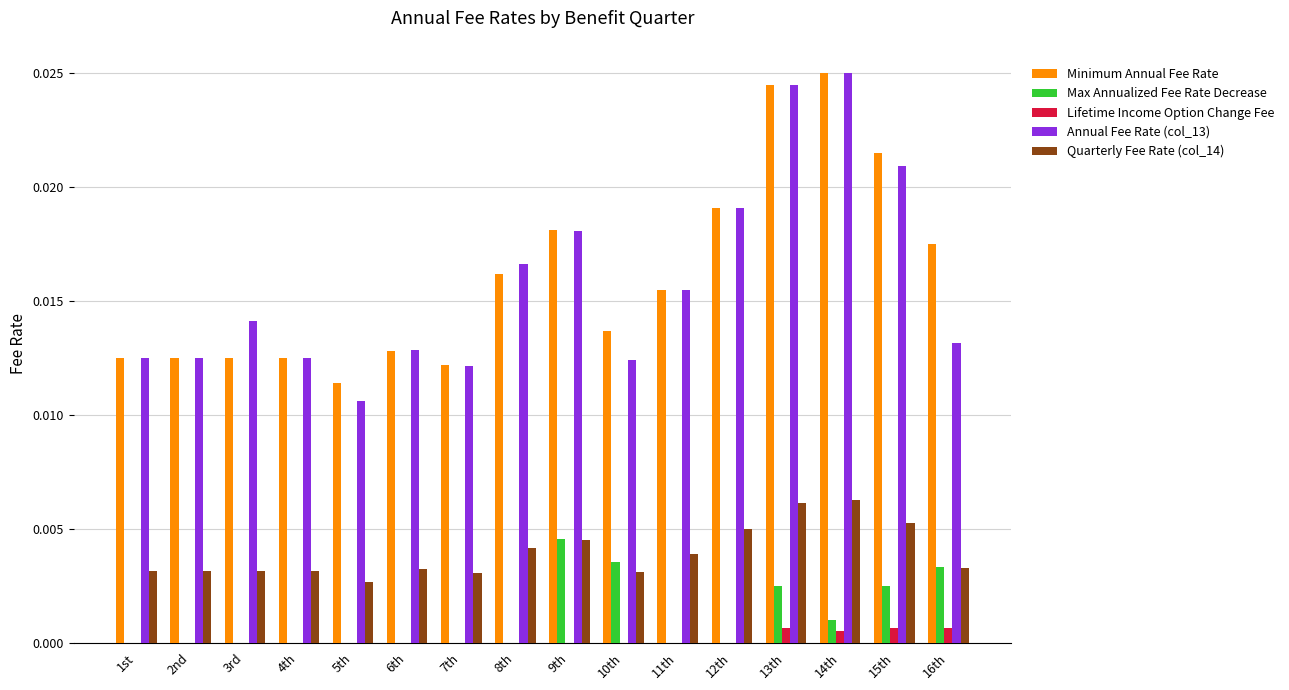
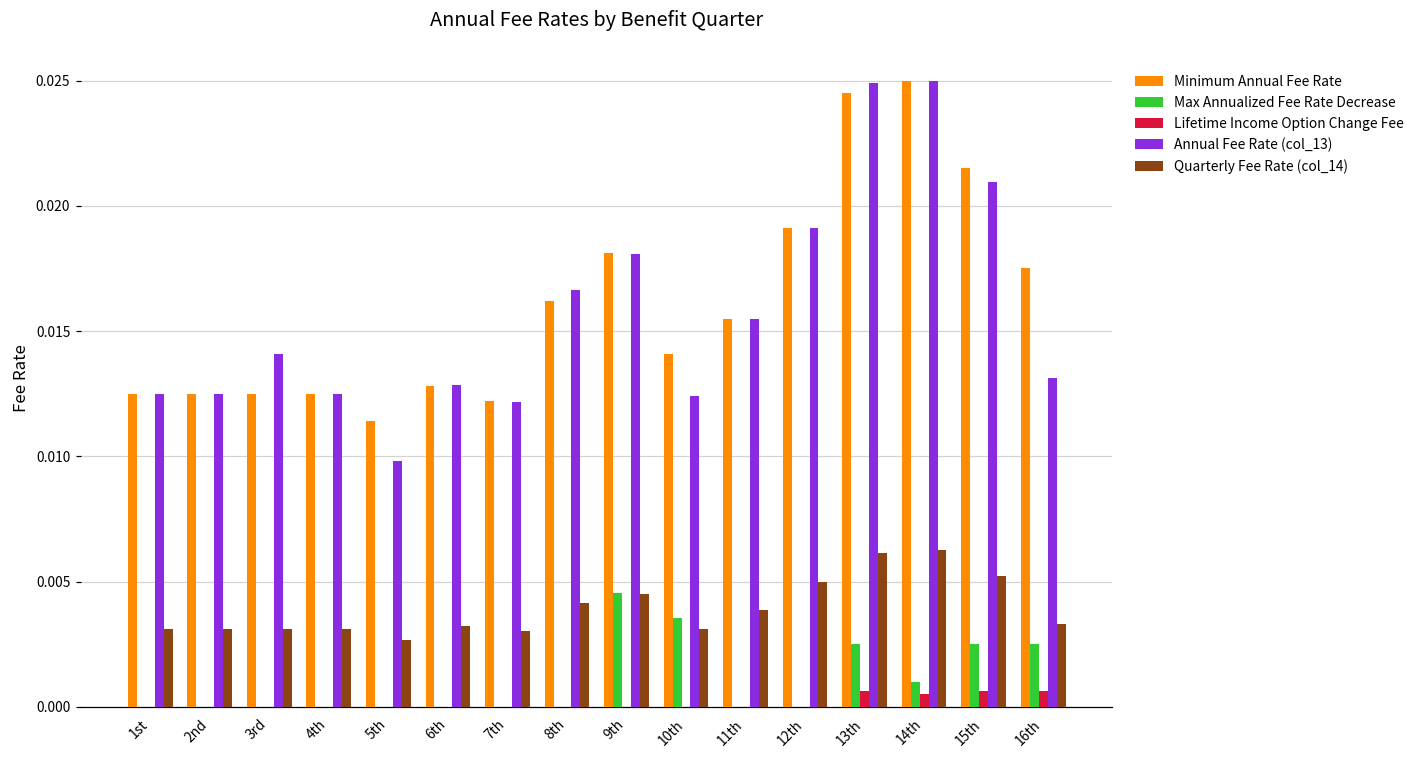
  {
    "Minimum Annual Fee Rate": {
      "1st": 0.0125,
      "2nd": 0.0125,
      "3rd": 0.0125,
      "4th": 0.0125,
      "5th": 0.0114,
      "6th": 0.0128,
      "7th": 0.0122,
      "8th": 0.0162,
      "9th": 0.0181,
-     "10th": 0.0137,
+     "10th": 0.0141,
      "11th": 0.0155,
      "12th": 0.0191,
      "13th": 0.0245,
      "14th": 0.0250,
      "15th": 0.0215,
      "16th": 0.0175
    },
    "Max Annualized Fee Rate Decrease": {
      "1st": 0.0000,
      "2nd": 0.0000,
      "3rd": 0.0000,
      "4th": 0.0000,
      "5th": 0.0000,
      "6th": 0.0000,
      "7th": 0.0000,
      "8th": 0.0000,
      "9th": 0.0045,
      "10th": 0.0035,
      "11th": 0.0000,
      "12th": 0.0000,
      "13th": 0.0025,
      "14th": 0.0010,
      "15th": 0.0025,
-     "16th": 0.0033
+     "16th": 0.0025
    },
    "Lifetime Income Option Change Fee": {
      "1st": 0.0000,
      "2nd": 0.0000,
      "3rd": 0.0000,
      "4th": 0.0000,
      "5th": 0.0000,
      "6th": 0.0000,
      "7th": 0.0000,
      "8th": 0.0000,
      "9th": 0.0000,
      "10th": 0.0000,
      "11th": 0.0000,
      "12th": 0.0000,
      "13th": 0.0006,
      "14th": 0.0005,
      "15th": 0.0006,
      "16th": 0.0006
    },
    "Annual Fee Rate (col_13)": {
      "1st": 0.0125,
      "2nd": 0.0125,
      "3rd": 0.0141,
      "4th": 0.0125,
-     "5th": 0.0106,
+     "5th": 0.0098,
      "6th": 0.0128,
      "7th": 0.0122,
      "8th": 0.0166,
      "9th": 0.0181,
      "10th": 0.0124,
      "11th": 0.0155,
      "12th": 0.0191,
-     "13th": 0.0245,
+     "13th": 0.0249,
      "14th": 0.0250,
      "15th": 0.0209,
      "16th": 0.0131
    },
    "Quarterly Fee Rate (col_14)": {
      "1st": 0.0031,
      "2nd": 0.0031,
      "3rd": 0.0031,
      "4th": 0.0031,
      "5th": 0.0026,
      "6th": 0.0032,
      "7th": 0.0030,
      "8th": 0.0042,
      "9th": 0.0045,
      "10th": 0.0031,
      "11th": 0.0039,
      "12th": 0.0050,
      "13th": 0.0061,
      "14th": 0.0063,
      "15th": 0.0052,
      "16th": 0.0033
    }
  }
